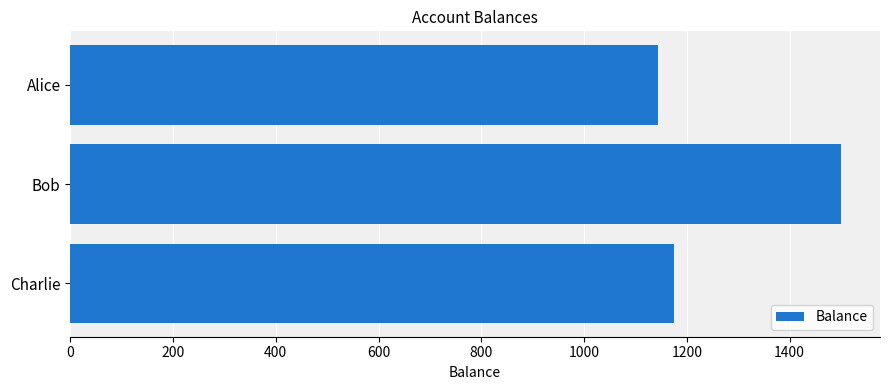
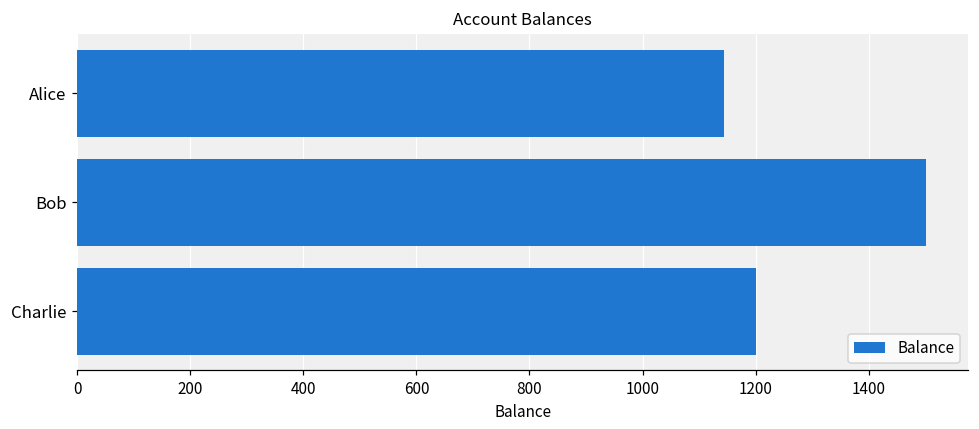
  {
    "Alice": 1140,
    "Bob": 1500,
-   "Charlie": 1170
+   "Charlie": 1200
  }
